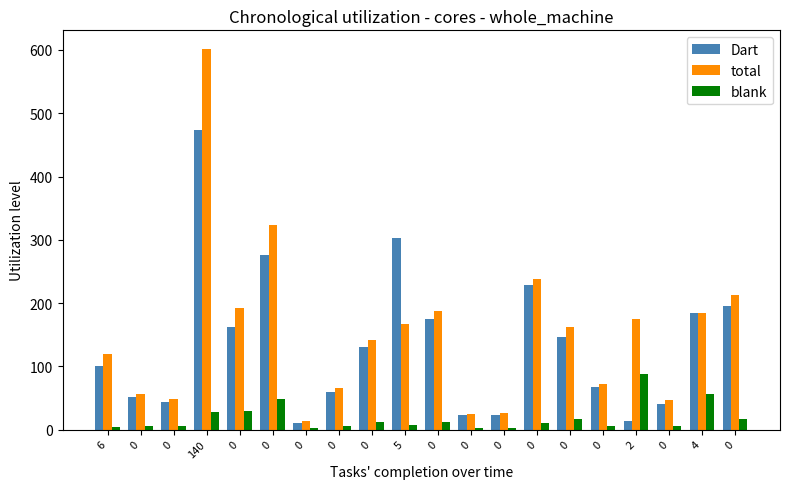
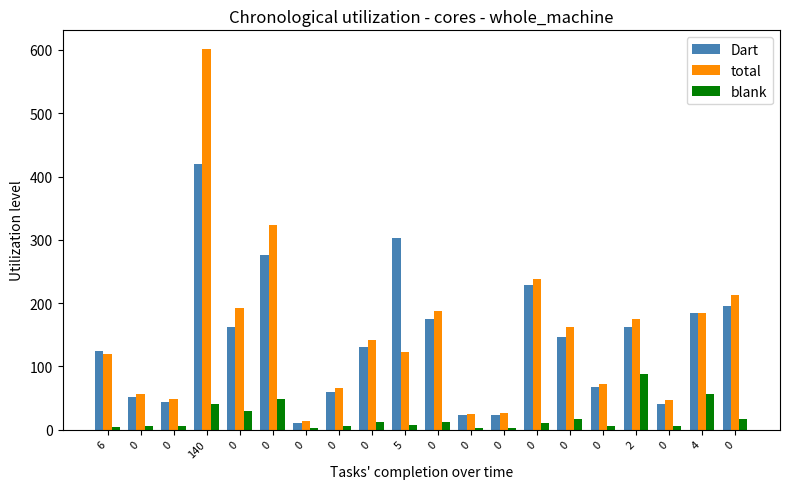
  {
    "Dart": {
-     "6": 100,
-     "140": 470,
+     "6": 120,
+     "140": 420,
      "5": 300,
-     "2": 10,
+     "2": 160,
      "4": 180
    },
    "total": {
      "6": 120,
      "140": 600,
-     "5": 170,
+     "5": 120,
      "2": 180,
      "4": 180
    },
    "blank": {
      "6": 0,
-     "140": 30,
+     "140": 40,
      "5": 10,
      "2": 90,
      "4": 60
    }
  }
